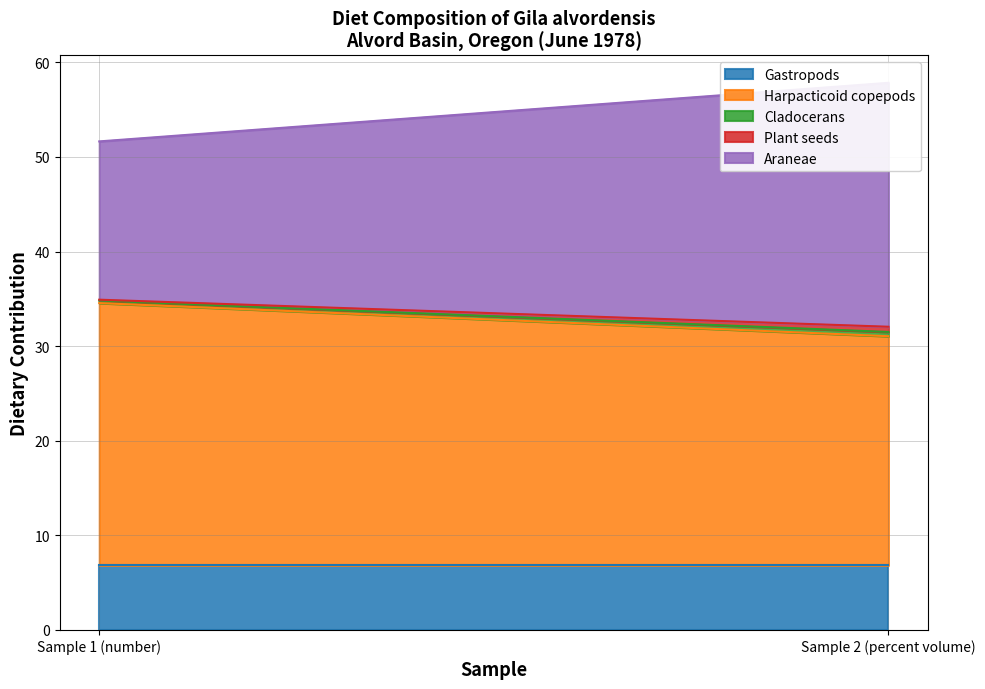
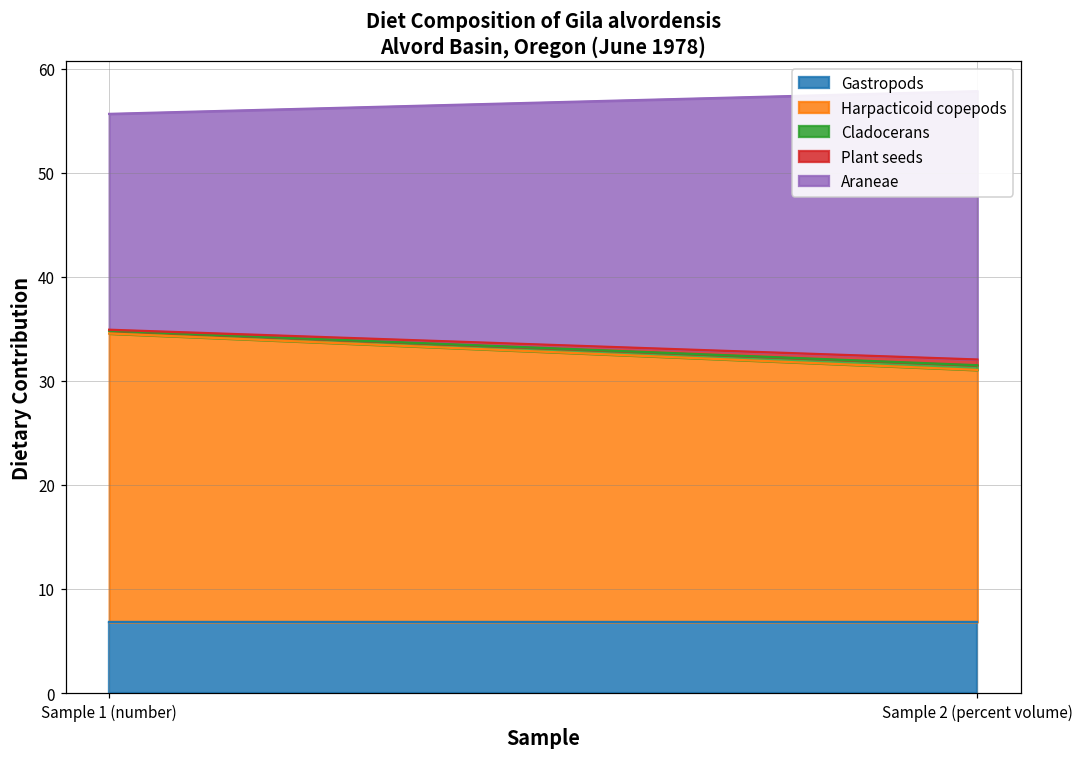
  {
    "Gastropods": {
      "Sample 1 (number)": 7,
      "Sample 2 (percent volume)": 7
    },
    "Harpacticoid copepods": {
      "Sample 1 (number)": 28,
      "Sample 2 (percent volume)": 24
    },
    "Cladocerans": {
      "Sample 2 (percent volume)": 0
    },
    "Plant seeds": {
      "Sample 2 (percent volume)": 1
    },
    "Araneae": {
-     "Sample 1 (number)": 17
+     "Sample 1 (number)": 21
    }
  }
